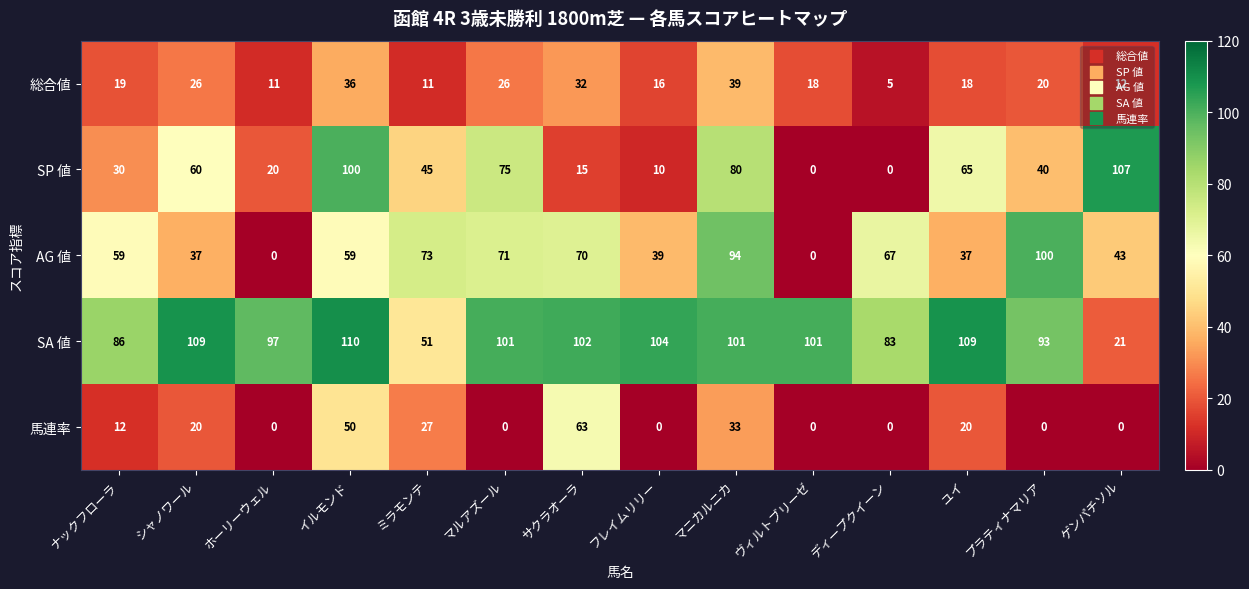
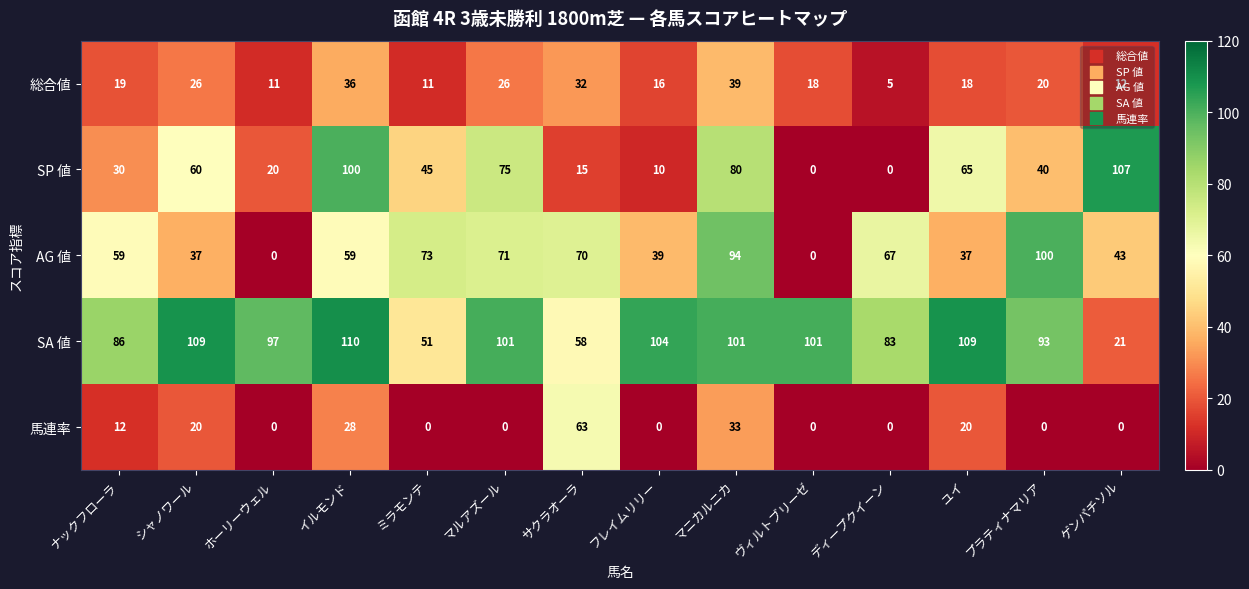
  {
    "総合値": {
      "ナックフローラ": 19,
      "シャノワール": 26,
      "ホーリーウェル": 11,
      "イルモンド": 36,
      "ミラモンテ": 11,
      "マルアズール": 26,
      "サクラオーラ": 32,
      "フレイムリリー": 16,
      "マニカルニカ": 39,
      "ヴィルトブリーゼ": 18,
      "ディープクイーン": 5,
      "ユイ": 18,
      "プラティナマリア": 20
    },
    "SP 値": {
      "ナックフローラ": 30,
      "シャノワール": 60,
      "ホーリーウェル": 20,
      "イルモンド": 100,
      "ミラモンテ": 45,
      "マルアズール": 75,
      "サクラオーラ": 15,
      "フレイムリリー": 10,
      "マニカルニカ": 80,
      "ヴィルトブリーゼ": 0,
      "ディープクイーン": 0,
      "ユイ": 65,
      "プラティナマリア": 40,
      "ゲンパチソル": 107
    },
    "AG 値": {
      "ナックフローラ": 59,
      "シャノワール": 37,
      "ホーリーウェル": 0,
      "イルモンド": 59,
      "ミラモンテ": 73,
      "マルアズール": 71,
      "サクラオーラ": 70,
      "フレイムリリー": 39,
      "マニカルニカ": 94,
      "ヴィルトブリーゼ": 0,
      "ディープクイーン": 67,
      "ユイ": 37,
      "プラティナマリア": 100,
      "ゲンパチソル": 43
    },
    "SA 値": {
      "ナックフローラ": 86,
      "シャノワール": 109,
      "ホーリーウェル": 97,
      "イルモンド": 110,
      "ミラモンテ": 51,
      "マルアズール": 101,
-     "サクラオーラ": 102,
+     "サクラオーラ": 58,
      "フレイムリリー": 104,
      "マニカルニカ": 101,
      "ヴィルトブリーゼ": 101,
      "ディープクイーン": 83,
      "ユイ": 109,
      "プラティナマリア": 93,
      "ゲンパチソル": 21
    },
    "馬連率": {
      "ナックフローラ": 12,
      "シャノワール": 20,
      "ホーリーウェル": 0,
-     "イルモンド": 50,
-     "ミラモンテ": 27,
+     "イルモンド": 28,
+     "ミラモンテ": 0,
      "マルアズール": 0,
      "サクラオーラ": 63,
      "フレイムリリー": 0,
      "マニカルニカ": 33,
      "ヴィルトブリーゼ": 0,
      "ディープクイーン": 0,
      "ユイ": 20,
      "プラティナマリア": 0,
      "ゲンパチソル": 0
    }
  }
